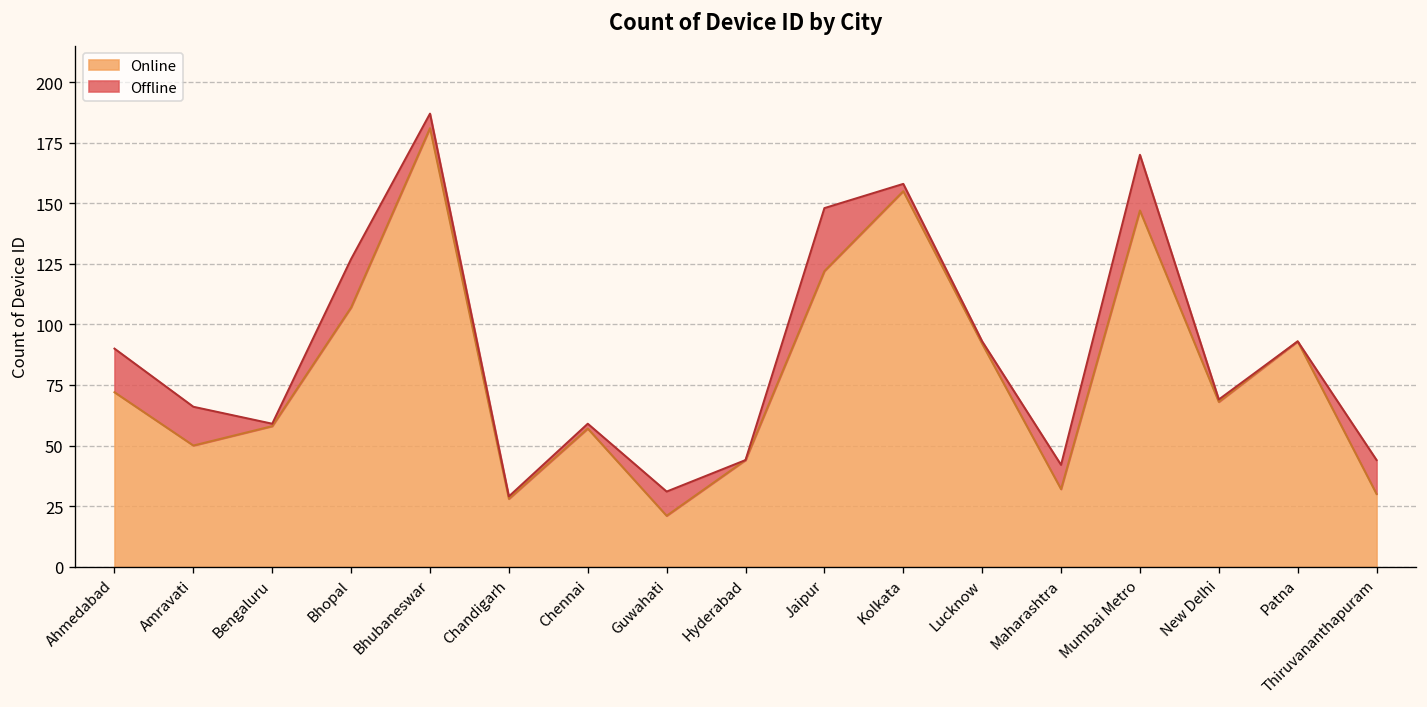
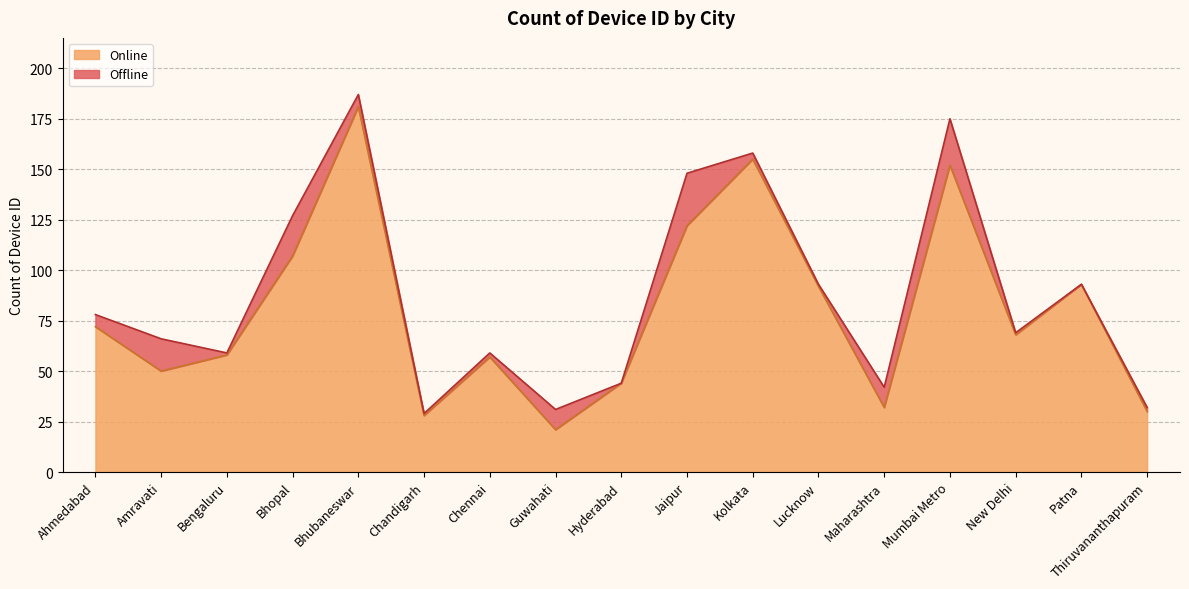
  {
    "Online": {
      "Ahmedabad": 72,
      "Amravati": 50,
      "Bhopal": 107,
      "Bhubaneswar": 181,
      "Chennai": 57,
      "Guwahati": 21,
      "Jaipur": 122,
      "Kolkata": 155,
      "Maharashtra": 32,
-     "Mumbai Metro": 147,
+     "Mumbai Metro": 152,
      "Thiruvananthapuram": 30
    },
    "Offline": {
-     "Ahmedabad": 18,
+     "Ahmedabad": 6,
      "Amravati": 16,
      "Bhopal": 20,
      "Bhubaneswar": 6,
      "Chennai": 2,
      "Guwahati": 10,
      "Jaipur": 26,
      "Kolkata": 3,
      "Maharashtra": 10,
      "Mumbai Metro": 23,
-     "Thiruvananthapuram": 14
+     "Thiruvananthapuram": 2
    }
  }
